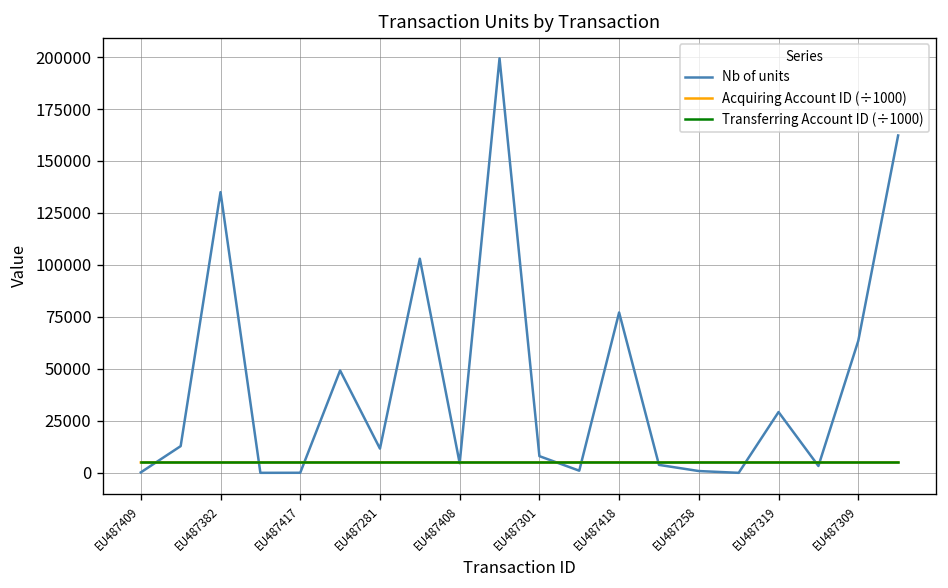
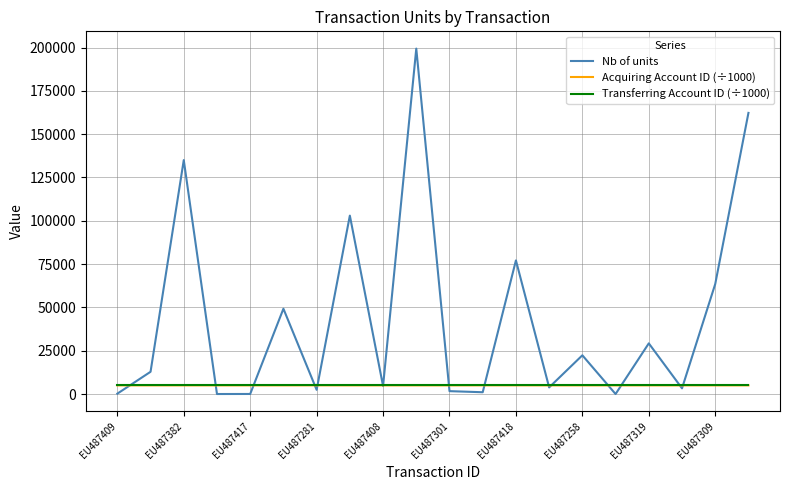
  {
    "Nb of units": {
      "EU487409": 0,
      "EU487382": 135000,
      "EU487417": 0,
-     "EU487281": 12000,
-     "EU487301": 8000,
+     "EU487281": 2000,
+     "EU487301": 2000,
      "EU487418": 77000,
-     "EU487258": 1000,
+     "EU487258": 22000,
      "EU487319": 29000,
      "EU487309": 63000
    },
    "Transferring Account ID (÷1000)": {
      "EU487409": 5000,
      "EU487382": 5000,
      "EU487417": 5000,
      "EU487281": 5000,
      "EU487301": 5000,
      "EU487418": 5000,
      "EU487258": 5000,
      "EU487319": 5000,
      "EU487309": 5000
    }
  }
